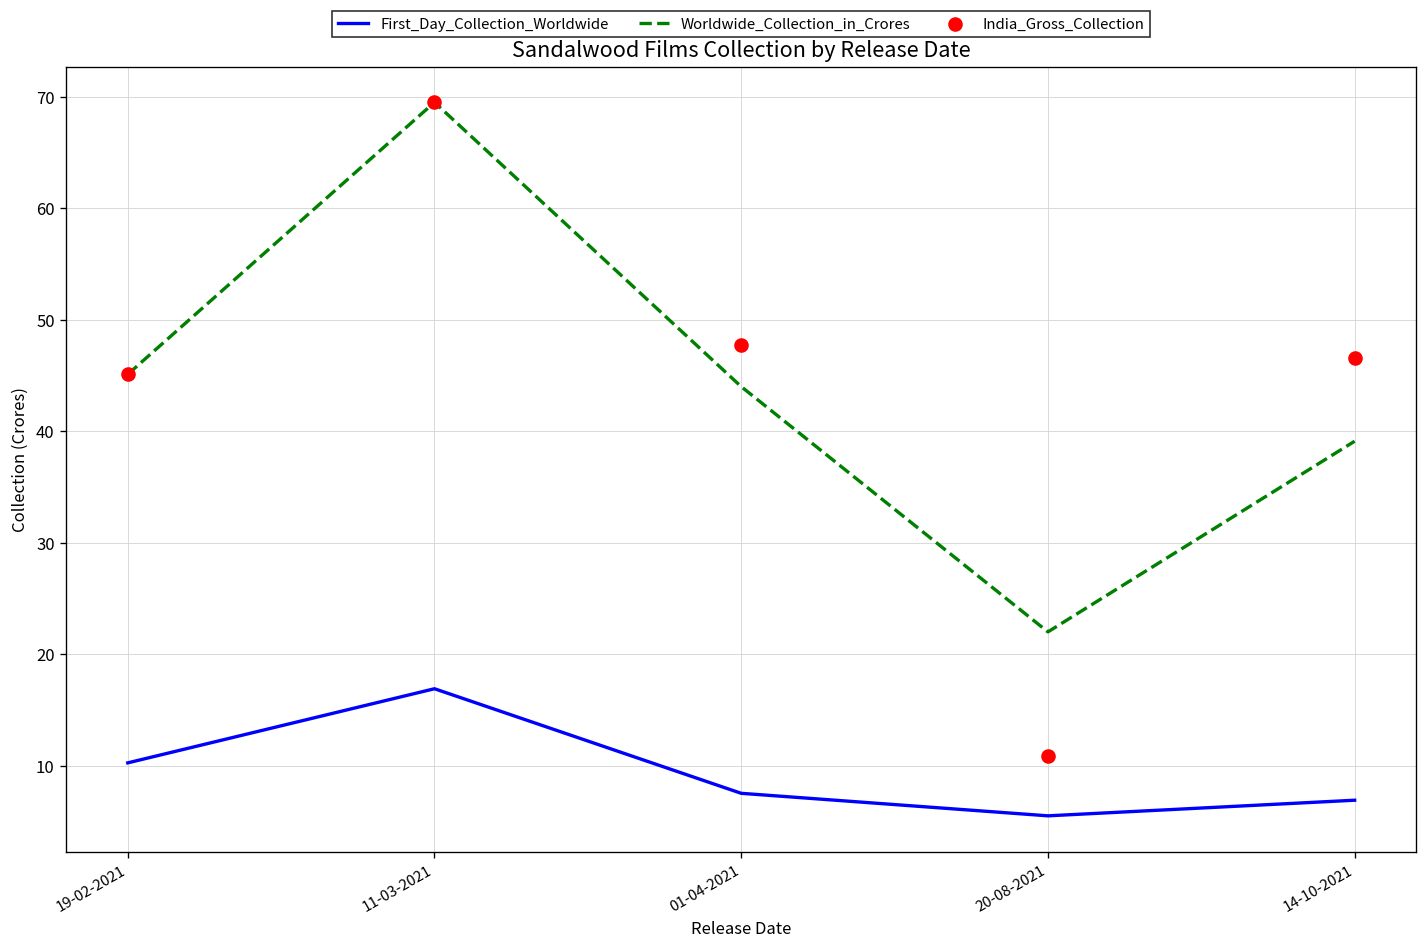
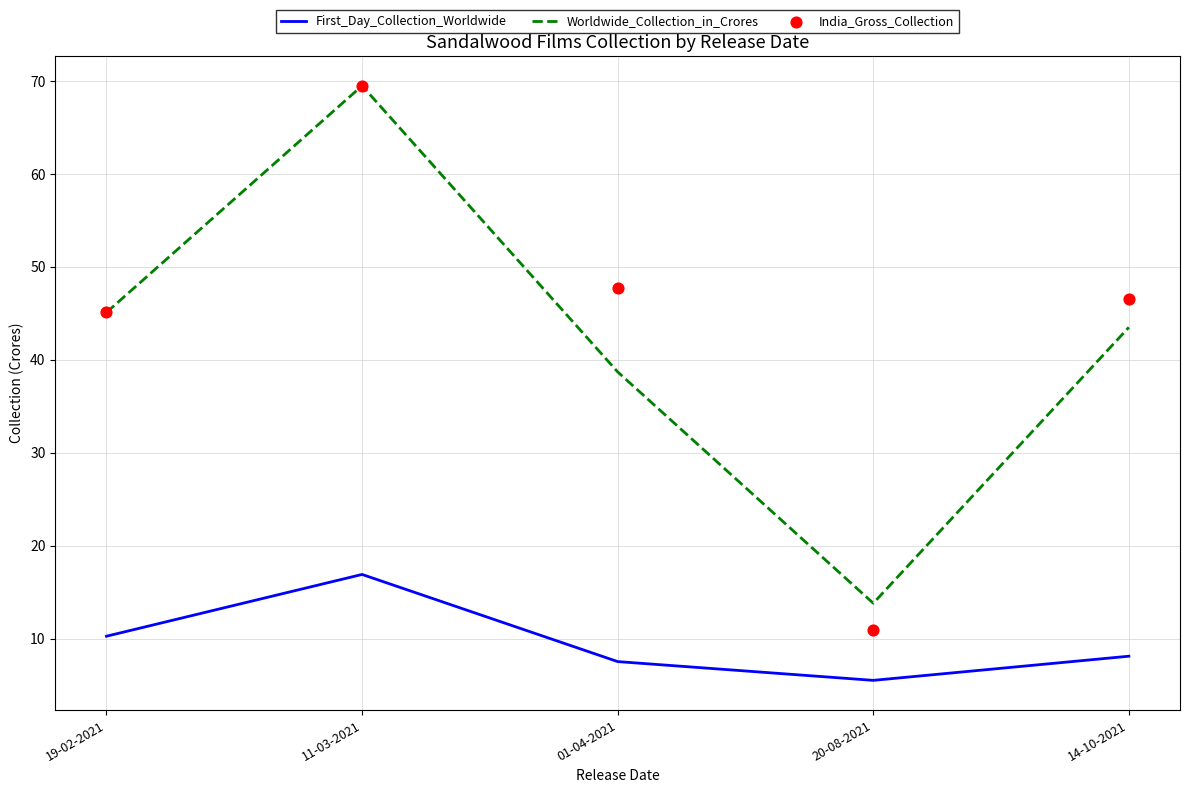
  {
    "First_Day_Collection_Worldwide": {
      "19-02-2021": 10,
      "11-03-2021": 17,
      "01-04-2021": 8,
      "20-08-2021": 6,
-     "14-10-2021": 7
+     "14-10-2021": 8
    },
    "Worldwide_Collection_in_Crores": {
-     "01-04-2021": 44,
-     "20-08-2021": 22,
-     "14-10-2021": 39
+     "01-04-2021": 39,
+     "20-08-2021": 14,
+     "14-10-2021": 44
    }
  }
